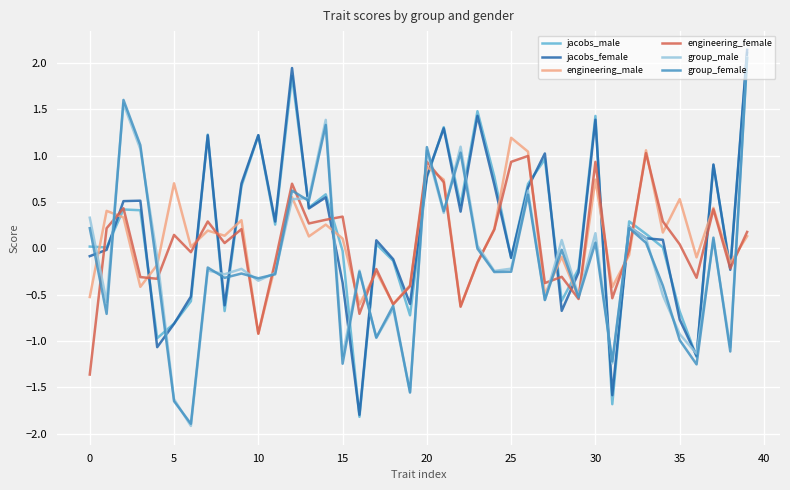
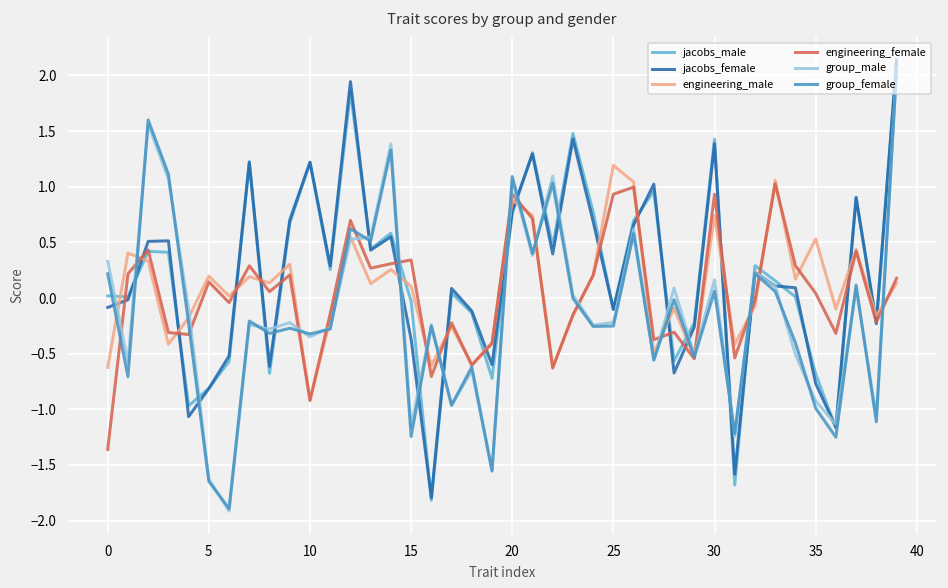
  {
    "jacobs_female": {
      "0": -0.1,
      "15": -0.4,
      "30": 1.4,
      "35": -0.8
    },
    "engineering_male": {
-     "0": -0.5,
-     "5": 0.7,
+     "0": -0.6,
+     "5": 0.2,
      "15": 0.1,
      "20": 0.9,
      "25": 1.2,
      "30": 0.7,
      "35": 0.5
    },
    "engineering_female": {
      "0": -1.4,
      "5": 0.1,
      "15": 0.3,
      "20": 0.9,
      "25": 0.9,
      "30": 0.9,
      "35": 0.0
    }
  }
